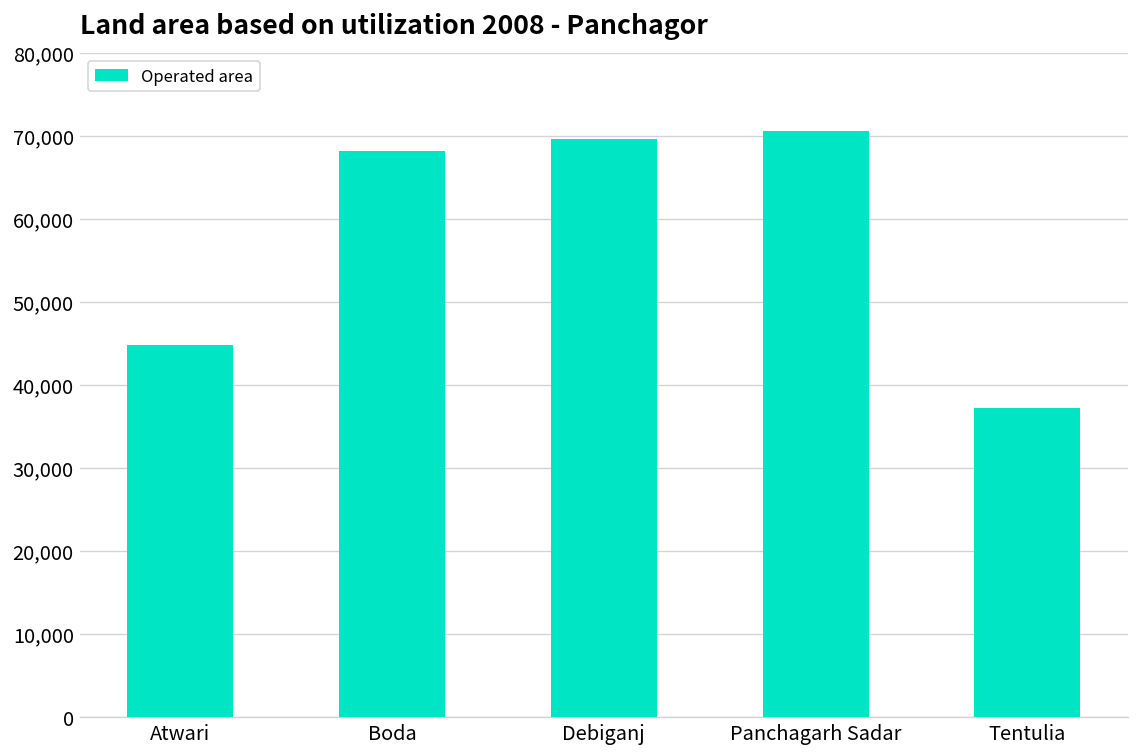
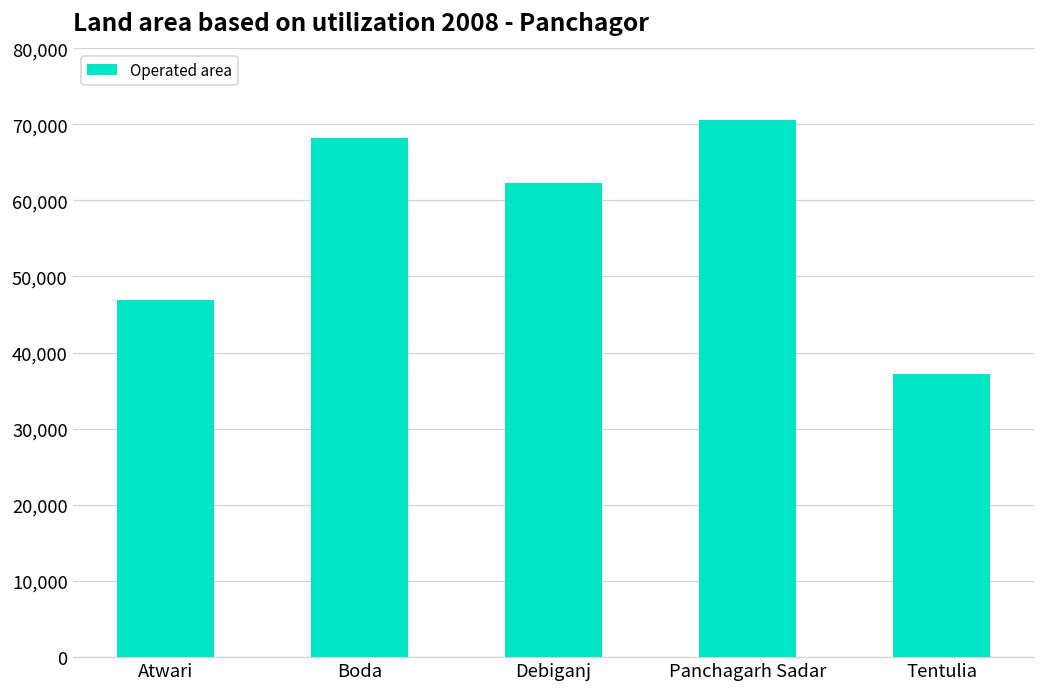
  {
-   "Atwari": "45,000",
+   "Atwari": "47,000",
    "Boda": "68,000",
-   "Debiganj": "70,000",
+   "Debiganj": "62,000",
    "Panchagarh Sadar": "71,000",
    "Tentulia": "37,000"
  }
